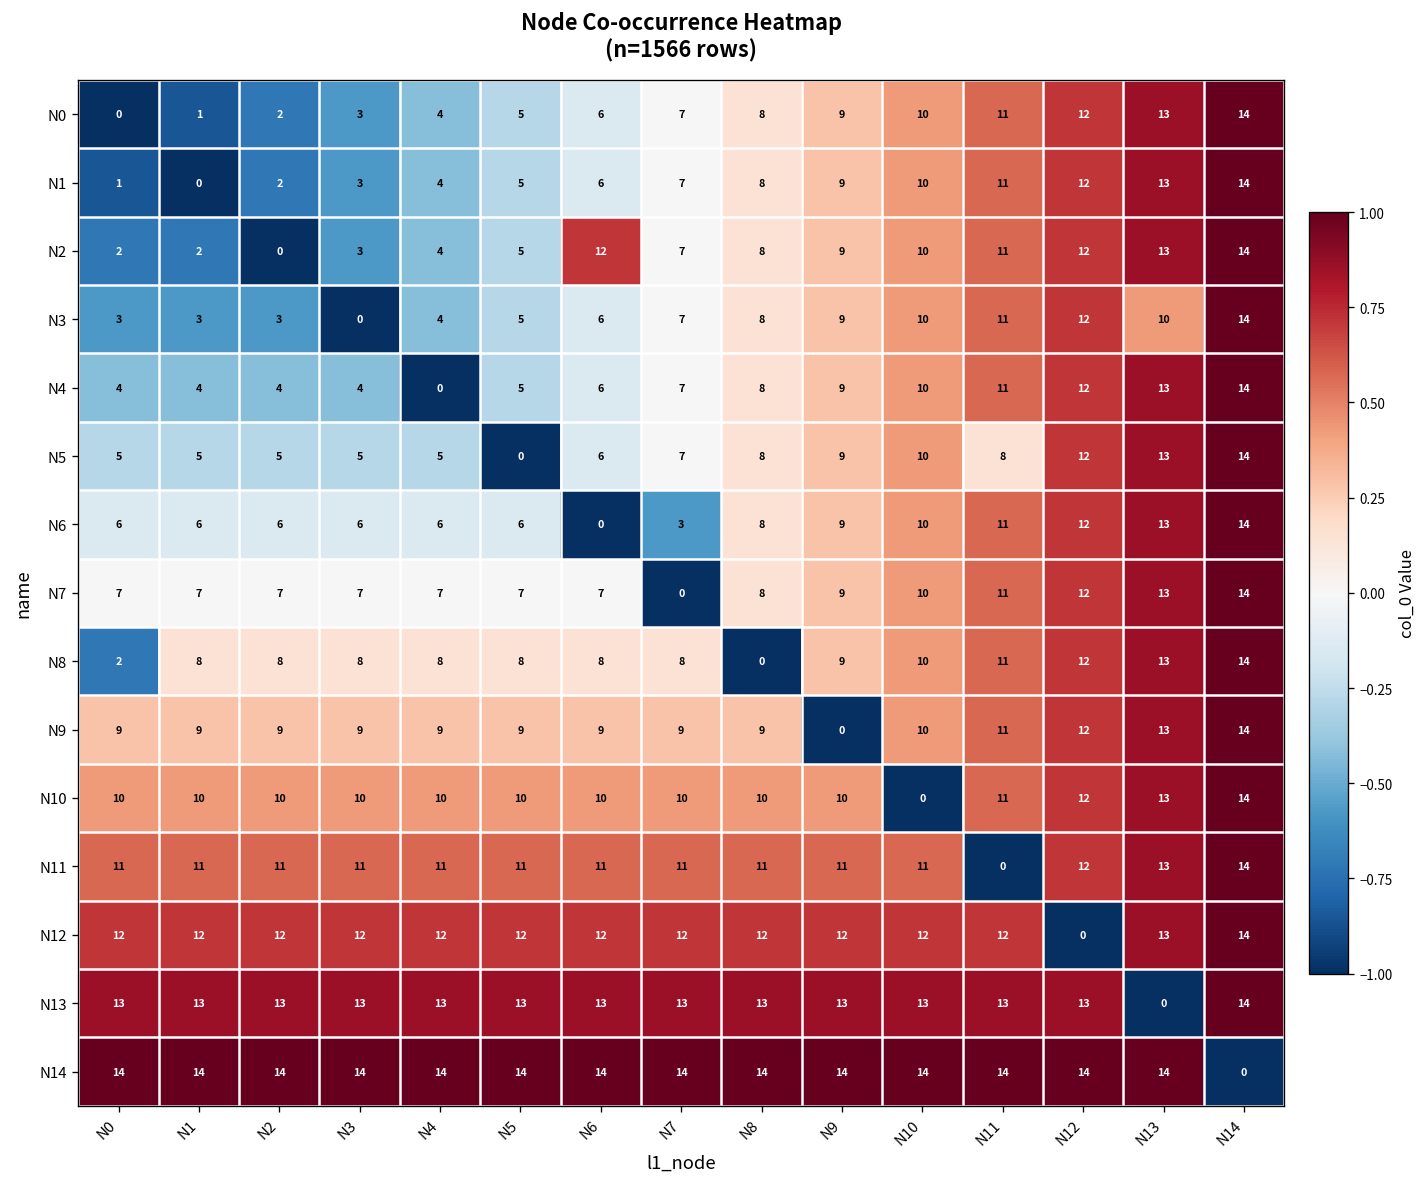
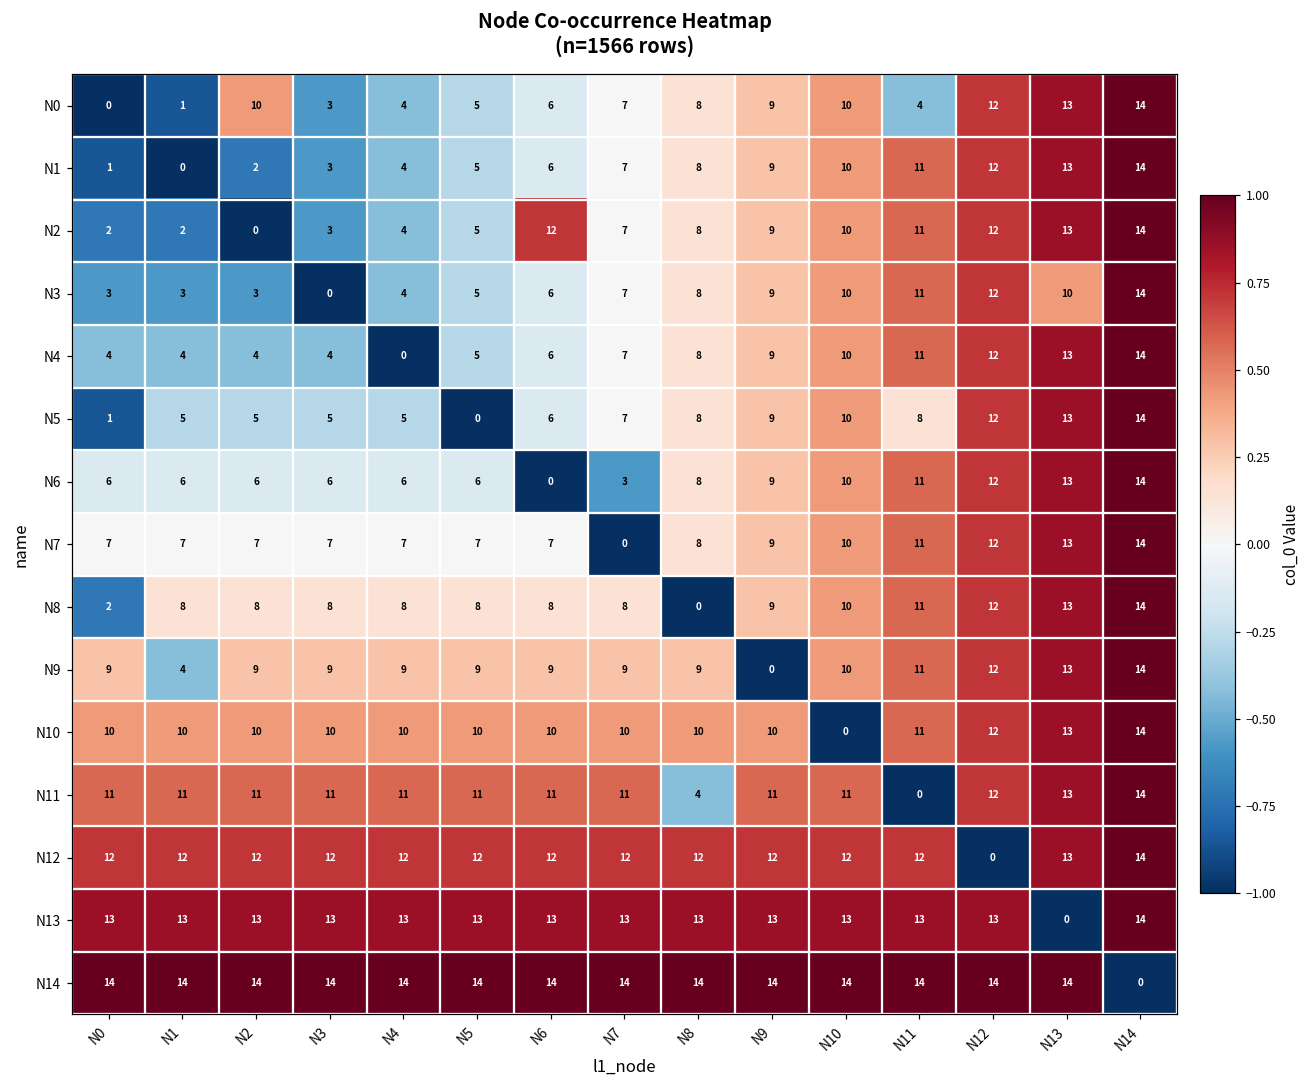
  {
    "N0": {
      "N0": 0,
      "N1": 1,
-     "N2": 2,
+     "N2": 10,
      "N3": 3,
      "N4": 4,
      "N5": 5,
      "N6": 6,
      "N7": 7,
      "N8": 8,
      "N9": 9,
      "N10": 10,
-     "N11": 11,
+     "N11": 4,
      "N12": 12,
      "N13": 13,
      "N14": 14
    },
    "N5": {
-     "N0": 5,
+     "N0": 1,
      "N1": 5,
      "N2": 5,
      "N3": 5,
      "N4": 5,
      "N5": 0,
      "N6": 6,
      "N7": 7,
      "N8": 8,
      "N9": 9,
      "N10": 10,
      "N11": 8,
      "N12": 12,
      "N13": 13,
      "N14": 14
    },
    "N9": {
      "N0": 9,
-     "N1": 9,
+     "N1": 4,
      "N2": 9,
      "N3": 9,
      "N4": 9,
      "N5": 9,
      "N6": 9,
      "N7": 9,
      "N8": 9,
      "N9": 0,
      "N10": 10,
      "N11": 11,
      "N12": 12,
      "N13": 13,
      "N14": 14
    },
    "N11": {
      "N0": 11,
      "N1": 11,
      "N2": 11,
      "N3": 11,
      "N4": 11,
      "N5": 11,
      "N6": 11,
      "N7": 11,
-     "N8": 11,
+     "N8": 4,
      "N9": 11,
      "N10": 11,
      "N11": 0,
      "N12": 12,
      "N13": 13,
      "N14": 14
    }
  }
